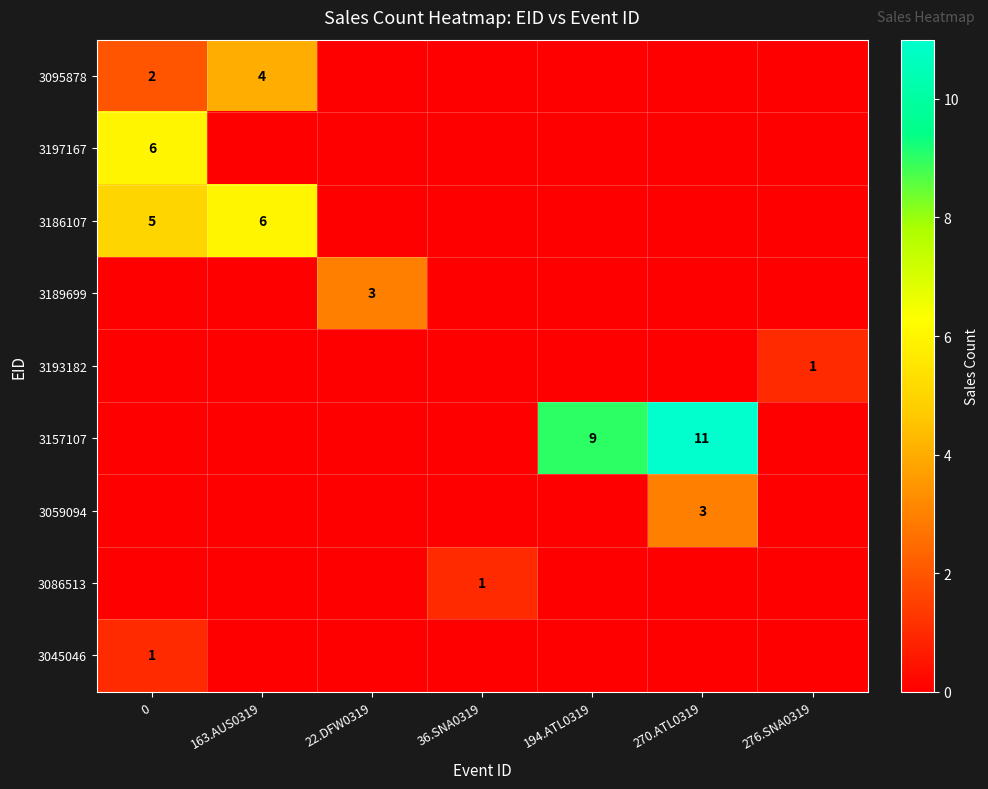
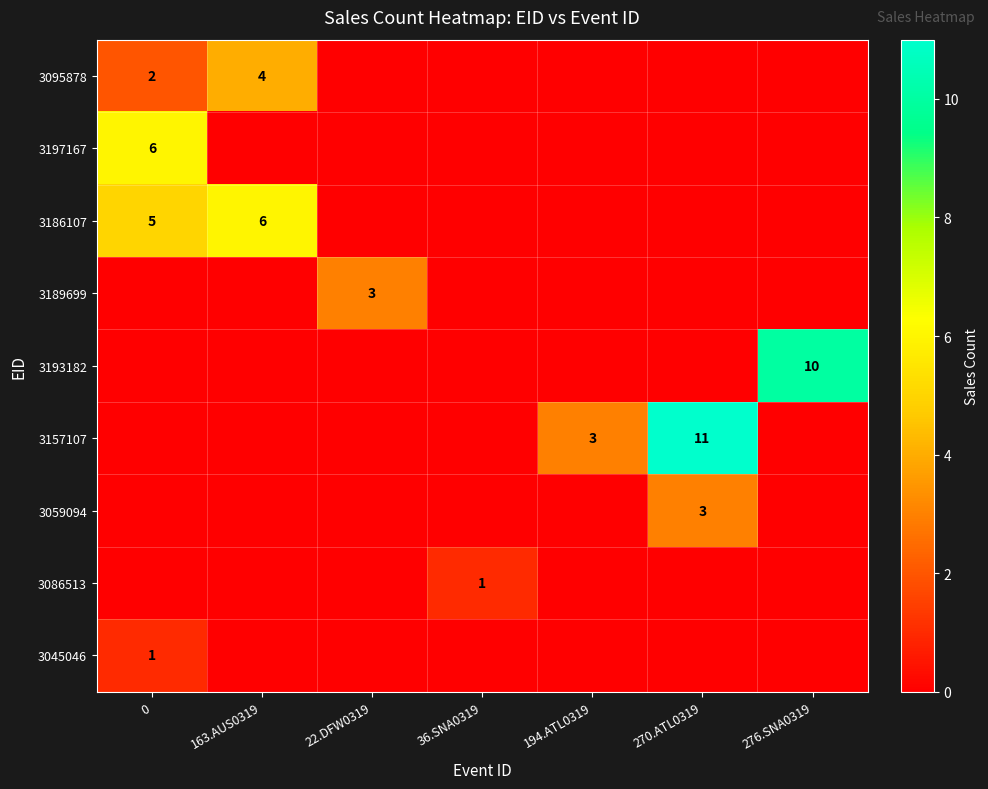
  {
    "3095878": {
      "0": 2,
      "163.AUS0319": 4
    },
    "3197167": {
      "0": 6
    },
    "3186107": {
      "0": 5,
      "163.AUS0319": 6
    },
    "3189699": {
      "22.DFW0319": 3
    },
    "3193182": {
-     "276.SNA0319": 1
+     "276.SNA0319": 10
    },
    "3157107": {
-     "194.ATL0319": 9,
+     "194.ATL0319": 3,
      "270.ATL0319": 11
    },
    "3059094": {
      "270.ATL0319": 3
    },
    "3086513": {
      "36.SNA0319": 1
    },
    "3045046": {
      "0": 1
    }
  }
